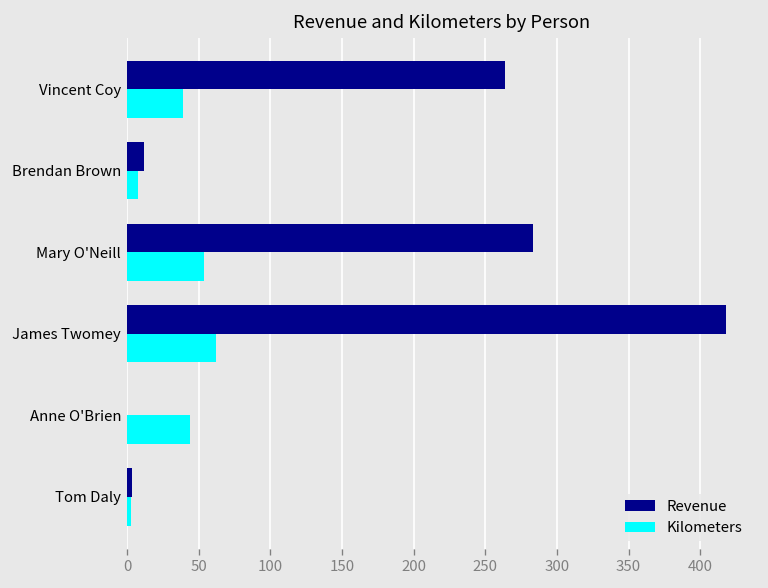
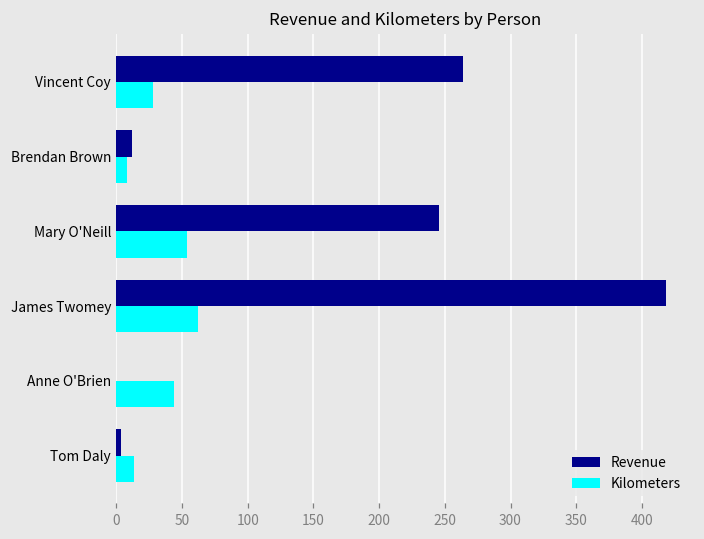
  {
    "Revenue": {
      "Vincent Coy": 264,
      "Brendan Brown": 12,
-     "Mary O'Neill": 283,
+     "Mary O'Neill": 246,
      "James Twomey": 418,
      "Anne O'Brien": 0,
      "Tom Daly": 4
    },
    "Kilometers": {
-     "Vincent Coy": 39,
+     "Vincent Coy": 28,
      "Brendan Brown": 8,
      "Mary O'Neill": 54,
      "James Twomey": 62,
      "Anne O'Brien": 44,
-     "Tom Daly": 3
+     "Tom Daly": 13
    }
  }
